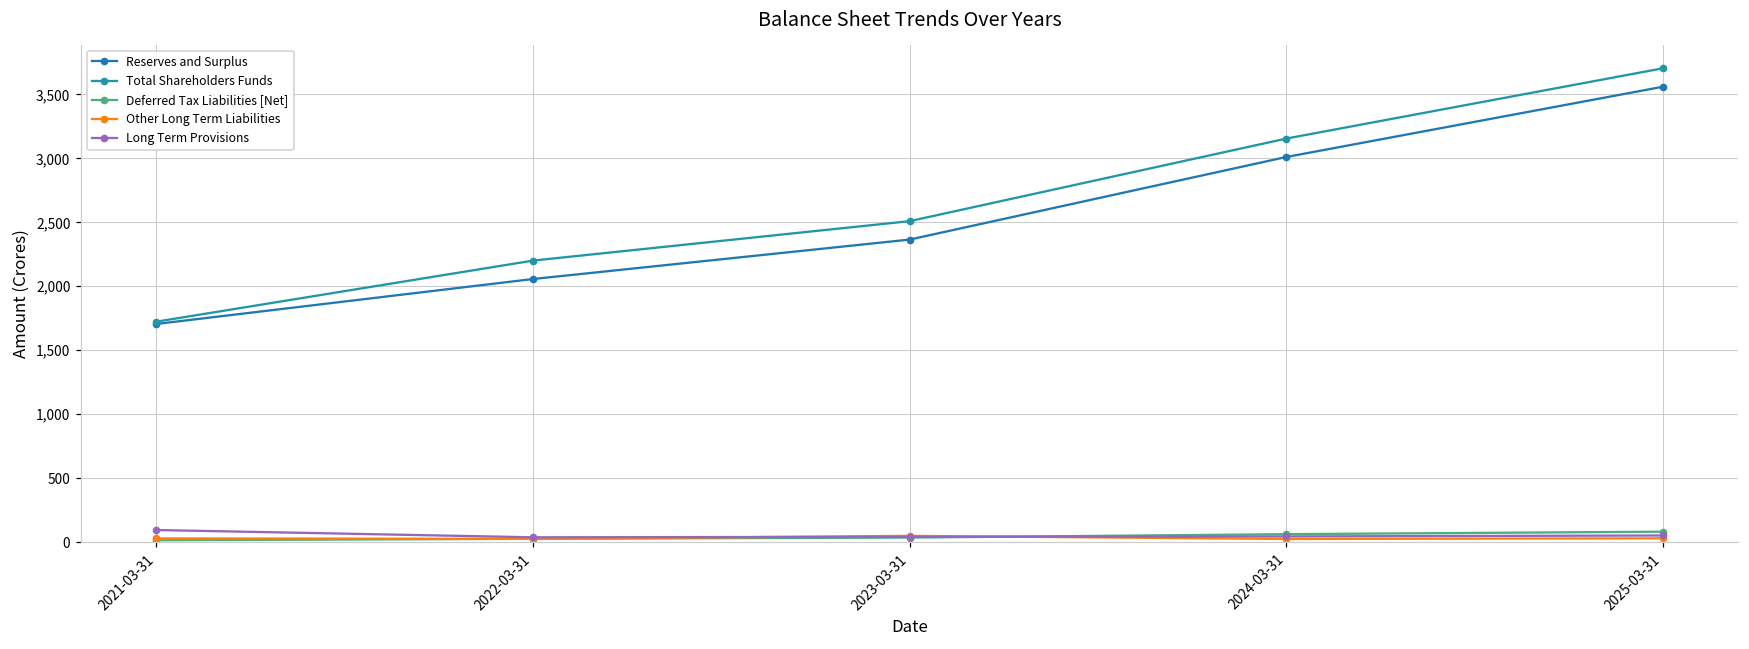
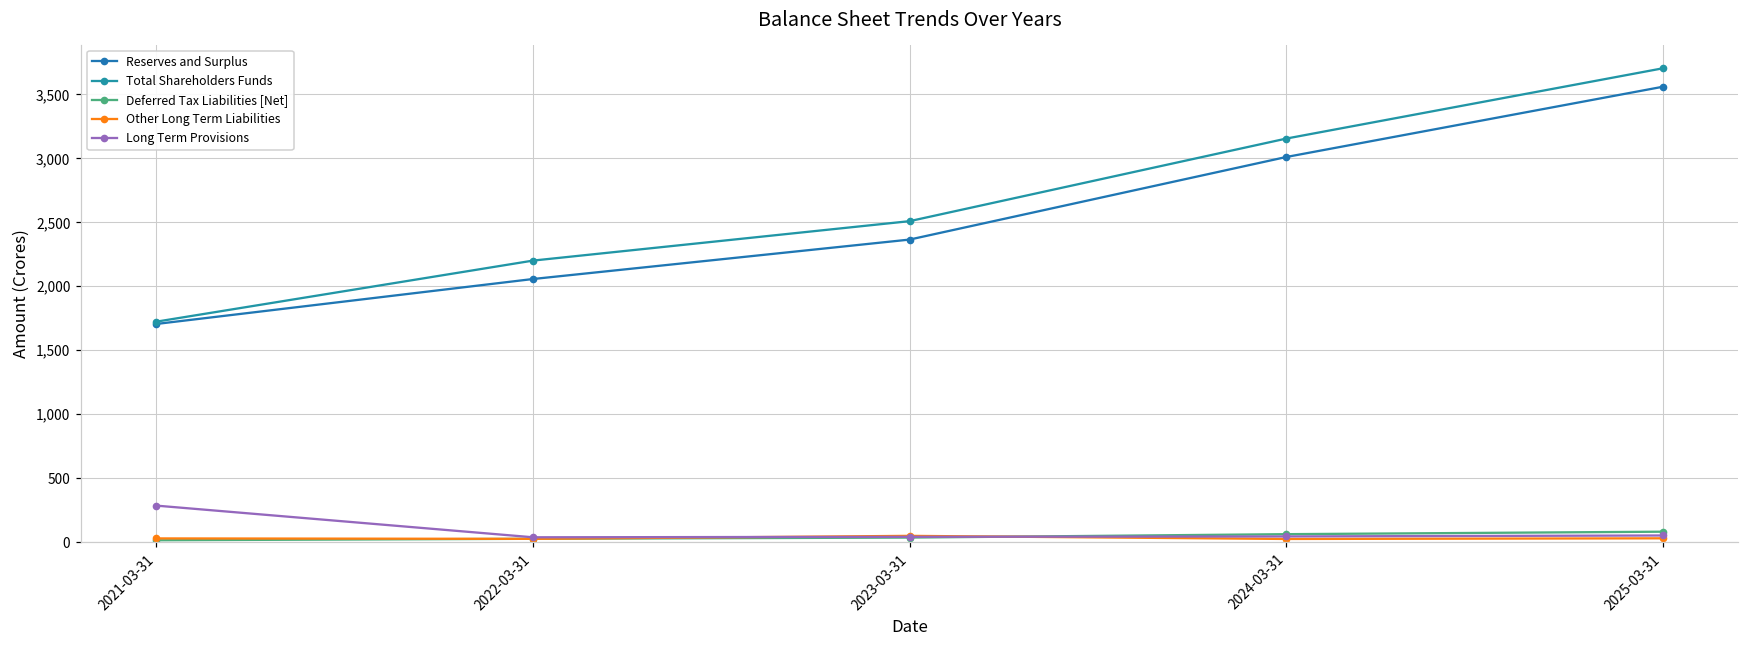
  {
    "Deferred Tax Liabilities [Net]": {
      "2025-03-31": 80
    },
    "Other Long Term Liabilities": {
      "2025-03-31": 30
    },
    "Long Term Provisions": {
-     "2021-03-31": 90,
+     "2021-03-31": 280,
      "2025-03-31": 50
    }
  }
